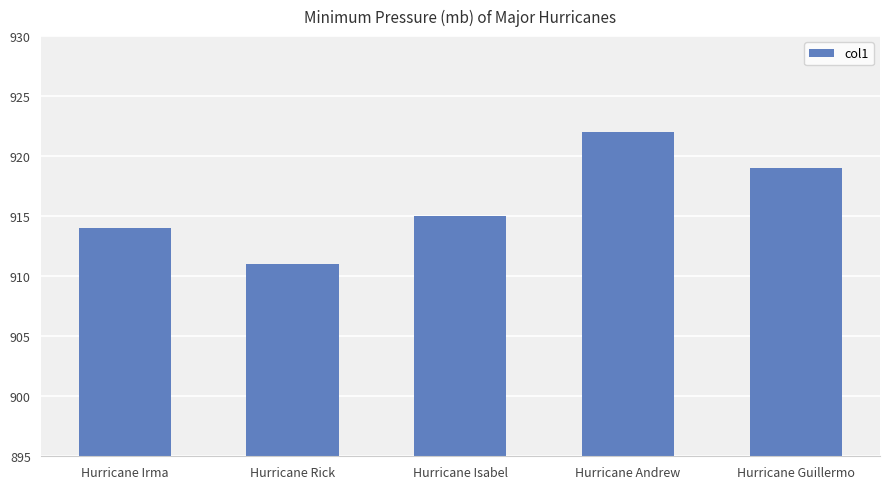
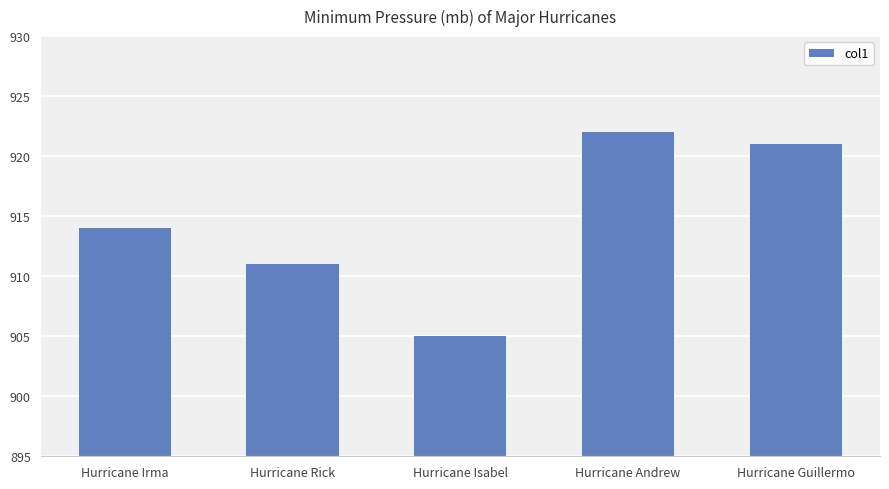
  {
    "Hurricane Irma": 914,
    "Hurricane Rick": 911,
-   "Hurricane Isabel": 915,
+   "Hurricane Isabel": 905,
    "Hurricane Andrew": 922,
-   "Hurricane Guillermo": 919
+   "Hurricane Guillermo": 921
  }
